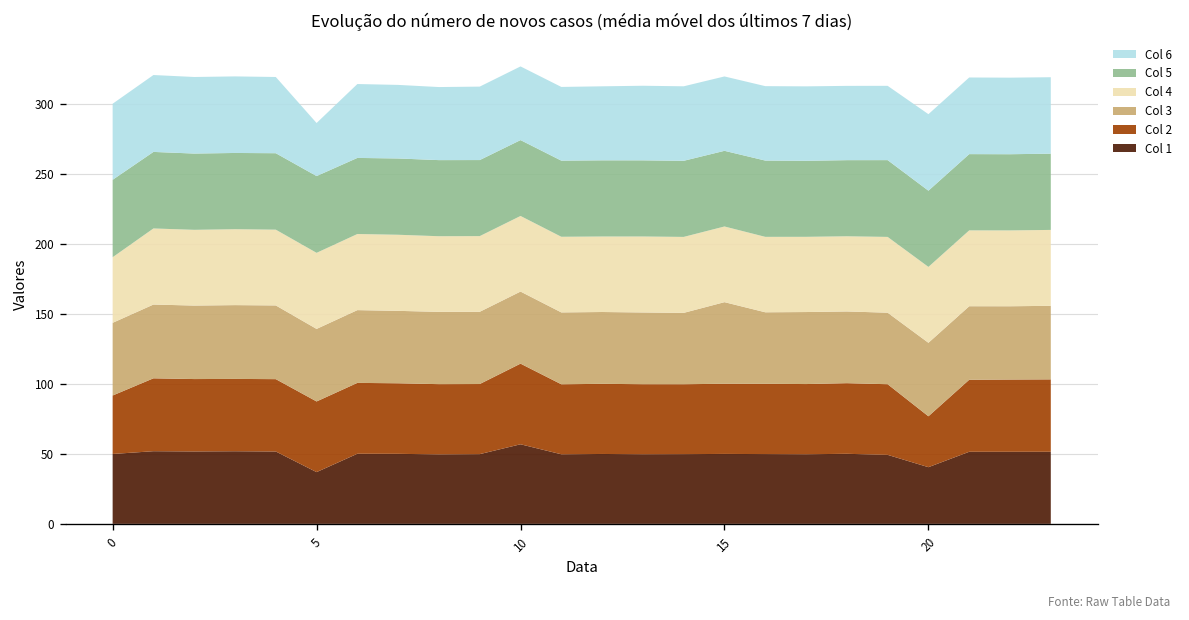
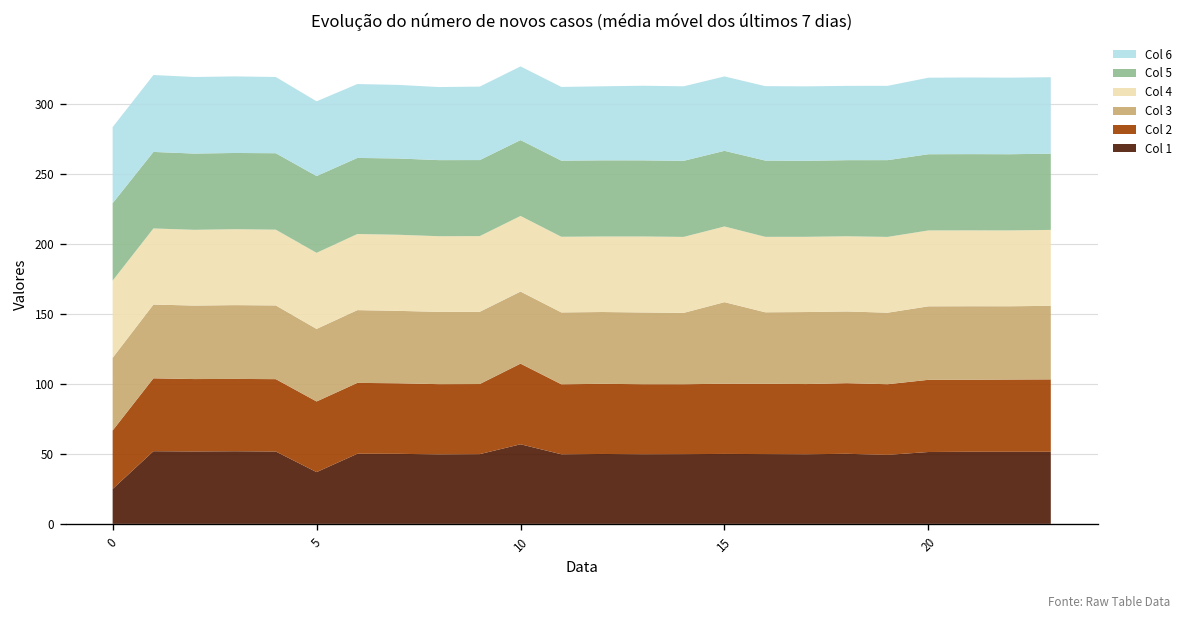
  {
    "Col 1": {
-     "0": 50,
+     "0": 25,
      "5": 37,
      "10": 57,
      "15": 50,
-     "20": 40
+     "20": 51
    },
    "Col 2": {
      "0": 42,
      "5": 50,
      "10": 58,
      "15": 50,
-     "20": 36
+     "20": 52
    },
    "Col 3": {
      "0": 52,
      "5": 52,
      "10": 51,
      "15": 58,
      "20": 52
    },
    "Col 4": {
-     "0": 47,
+     "0": 55,
      "5": 54,
      "10": 54,
      "15": 54,
      "20": 54
    },
    "Col 5": {
      "0": 55,
      "5": 55,
      "10": 54,
      "15": 54,
      "20": 54
    },
    "Col 6": {
      "0": 54,
-     "5": 38,
+     "5": 53,
      "10": 53,
      "15": 53,
      "20": 55
    }
  }
